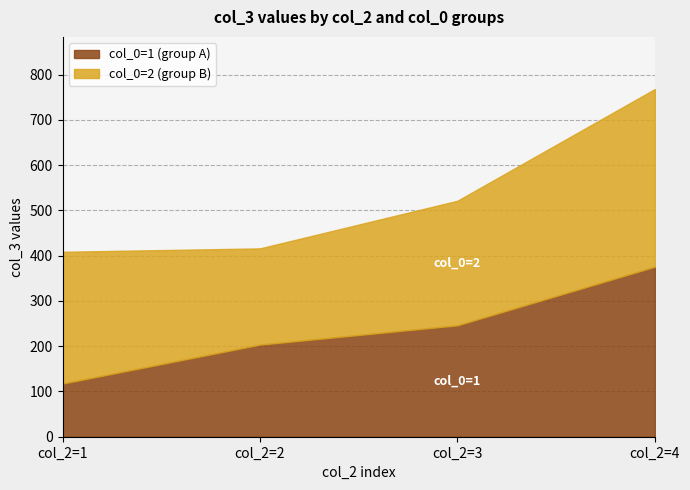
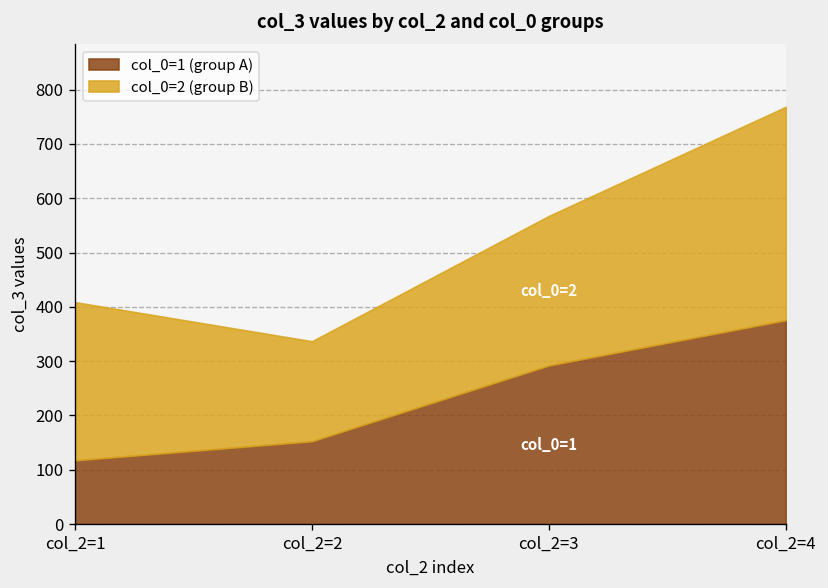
  {
    "col_0=1 (group A)": {
      "col_2=1": 120,
-     "col_2=2": 200,
-     "col_2=3": 250,
+     "col_2=2": 150,
+     "col_2=3": 290,
      "col_2=4": 380
    },
    "col_0=2 (group B)": {
      "col_2=1": 290,
-     "col_2=2": 210,
+     "col_2=2": 180,
      "col_2=3": 280,
      "col_2=4": 390
    }
  }
